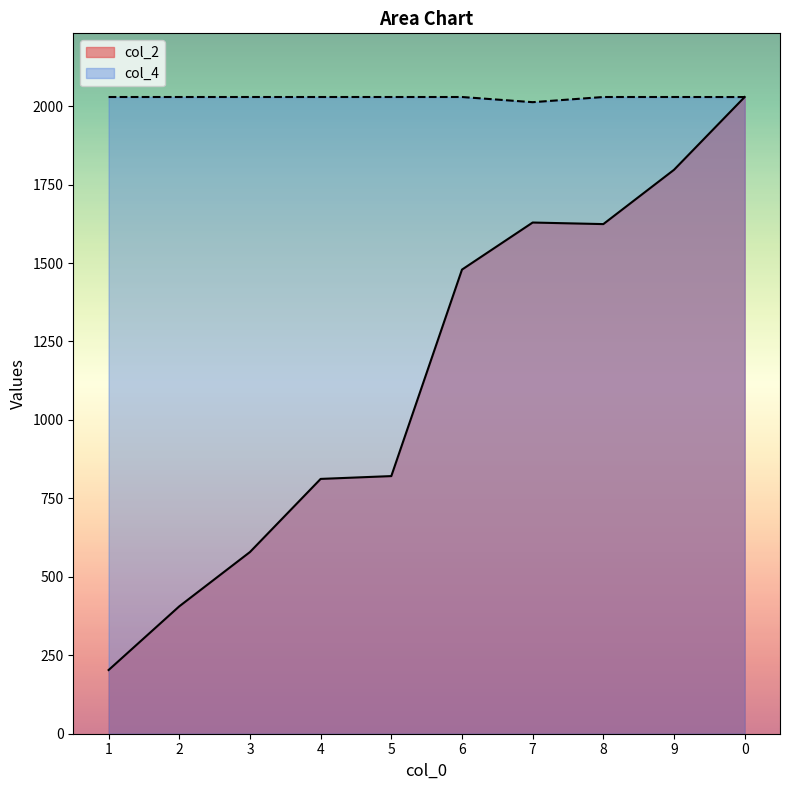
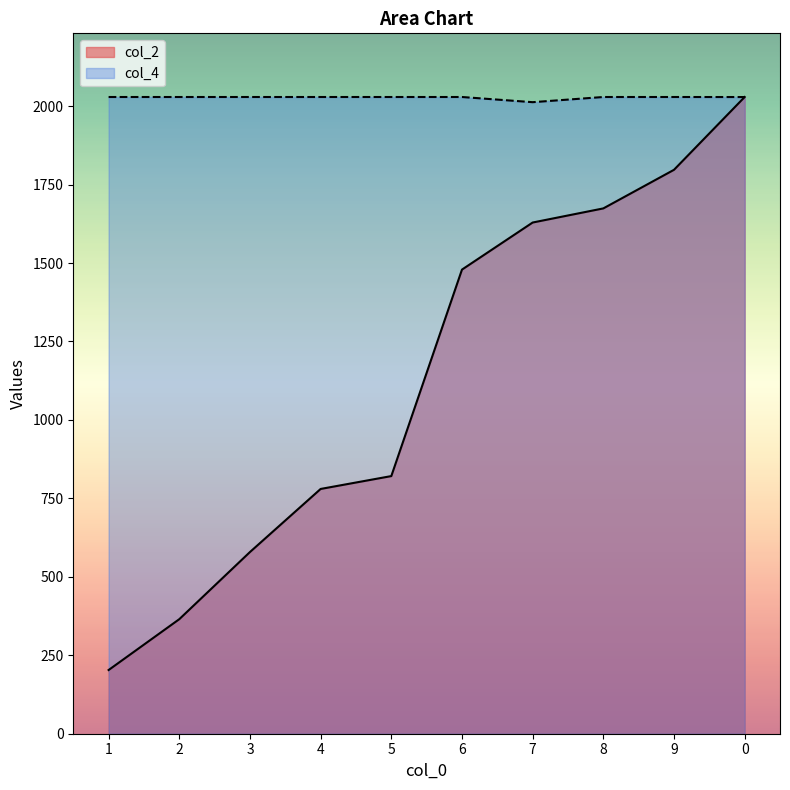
  {
    "col_2": {
      "1": 200,
-     "2": 410,
+     "2": 370,
      "3": 580,
-     "4": 810,
+     "4": 780,
      "5": 820,
      "6": 1480,
      "7": 1630,
-     "8": 1620,
+     "8": 1670,
      "9": 1800
    },
    "col_4": {
      "1": 2030,
      "2": 2030,
      "3": 2030,
      "4": 2030,
      "5": 2030,
      "6": 2030,
      "7": 2010,
      "8": 2030,
      "9": 2030
    }
  }
